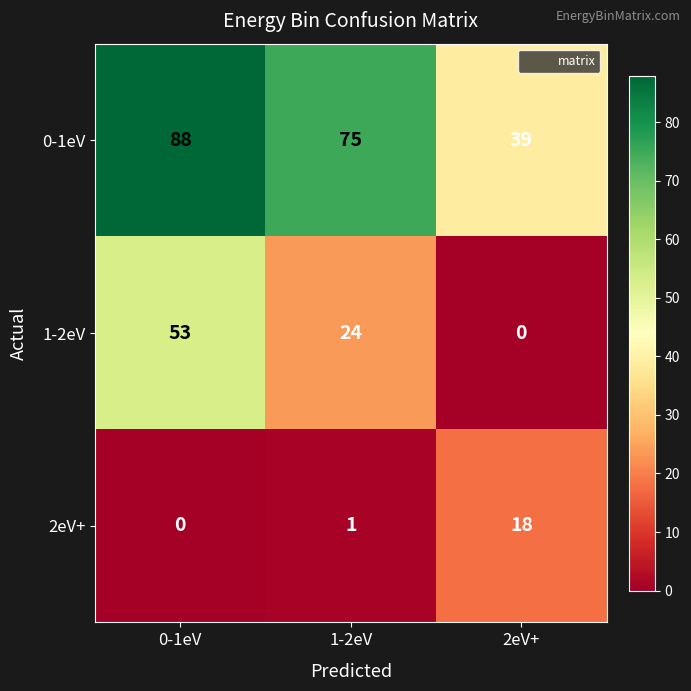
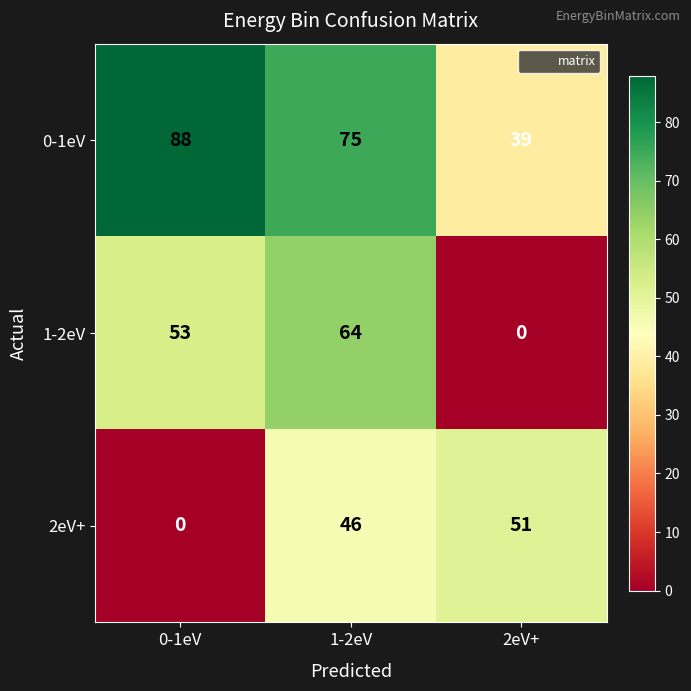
  {
    "0-1eV": {
      "0-1eV": 88,
      "1-2eV": 75,
      "2eV+": 39
    },
    "1-2eV": {
      "0-1eV": 53,
-     "1-2eV": 24,
+     "1-2eV": 64,
      "2eV+": 0
    },
    "2eV+": {
      "0-1eV": 0,
-     "1-2eV": 1,
-     "2eV+": 18
+     "1-2eV": 46,
+     "2eV+": 51
    }
  }
